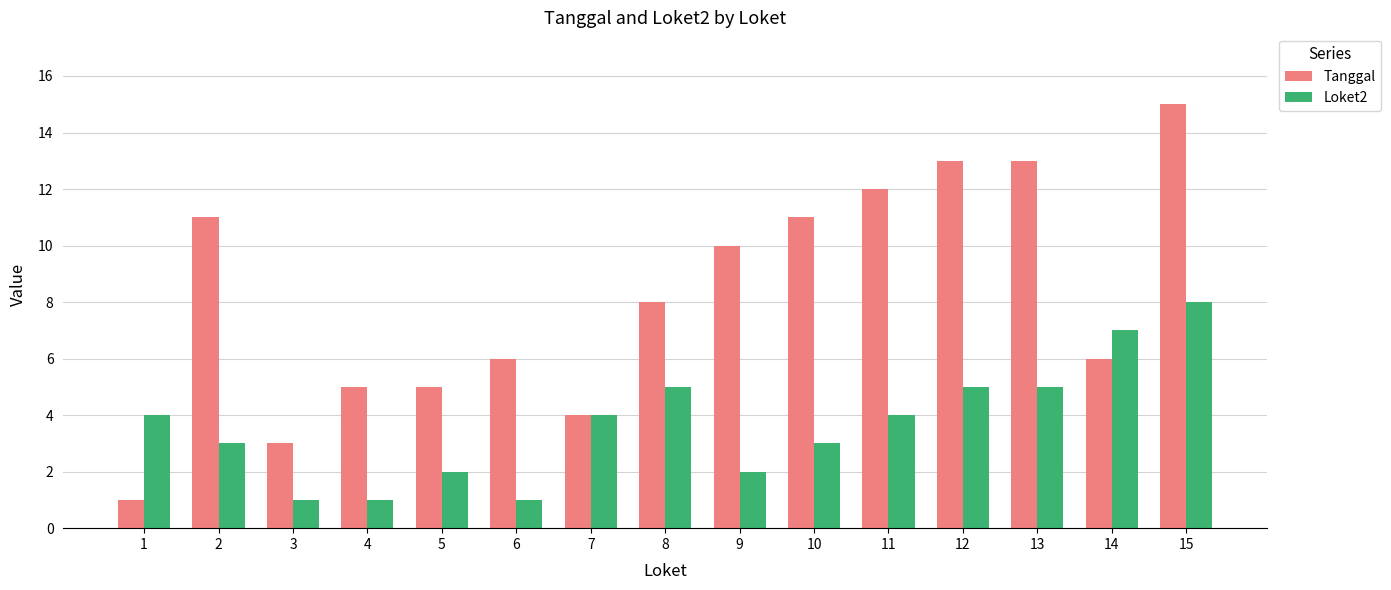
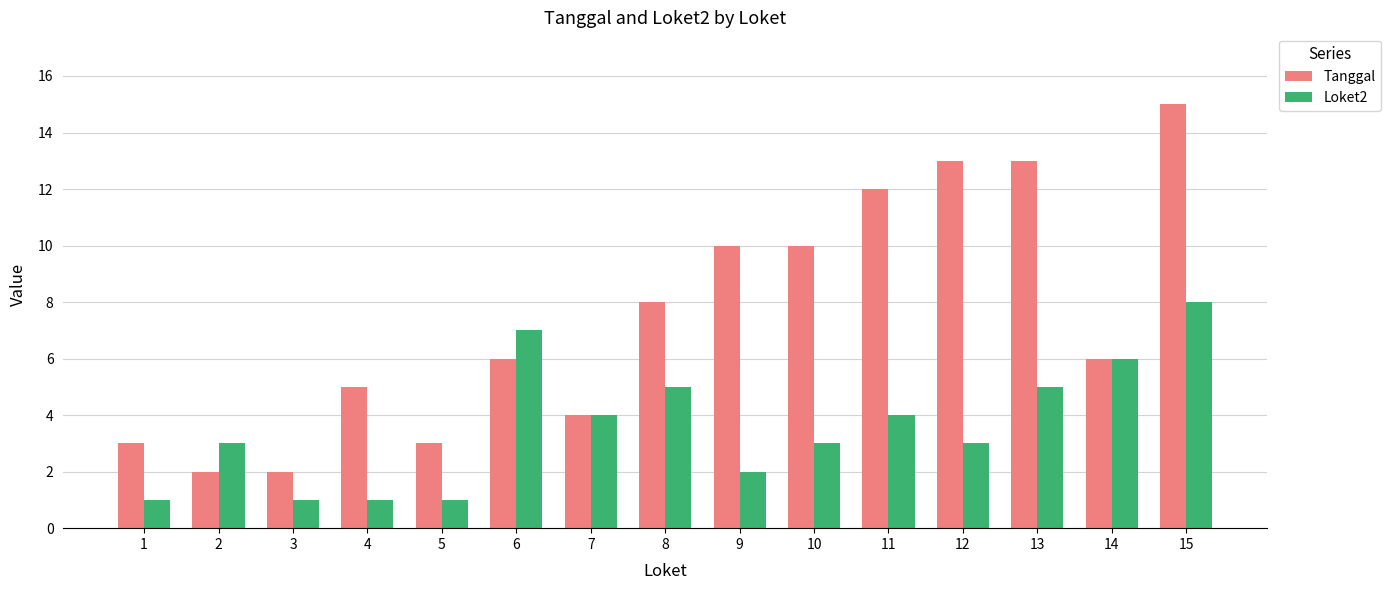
  {
    "Tanggal": {
-     "1": 1,
-     "2": 11,
-     "3": 3,
+     "1": 3,
+     "2": 2,
+     "3": 2,
      "4": 5,
-     "5": 5,
+     "5": 3,
      "6": 6,
      "7": 4,
      "8": 8,
      "9": 10,
-     "10": 11,
+     "10": 10,
      "11": 12,
      "12": 13,
      "13": 13,
      "14": 6,
      "15": 15
    },
    "Loket2": {
-     "1": 4,
+     "1": 1,
      "2": 3,
      "3": 1,
      "4": 1,
-     "5": 2,
-     "6": 1,
+     "5": 1,
+     "6": 7,
      "7": 4,
      "8": 5,
      "9": 2,
      "10": 3,
      "11": 4,
-     "12": 5,
+     "12": 3,
      "13": 5,
-     "14": 7,
+     "14": 6,
      "15": 8
    }
  }
